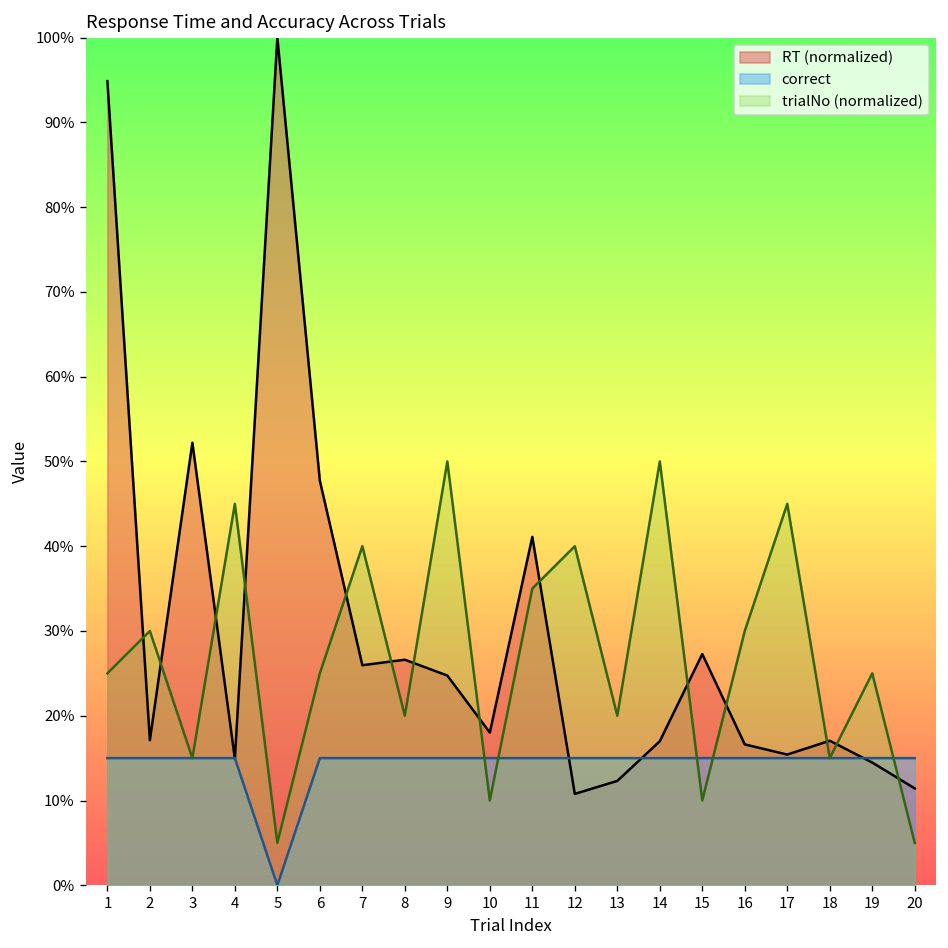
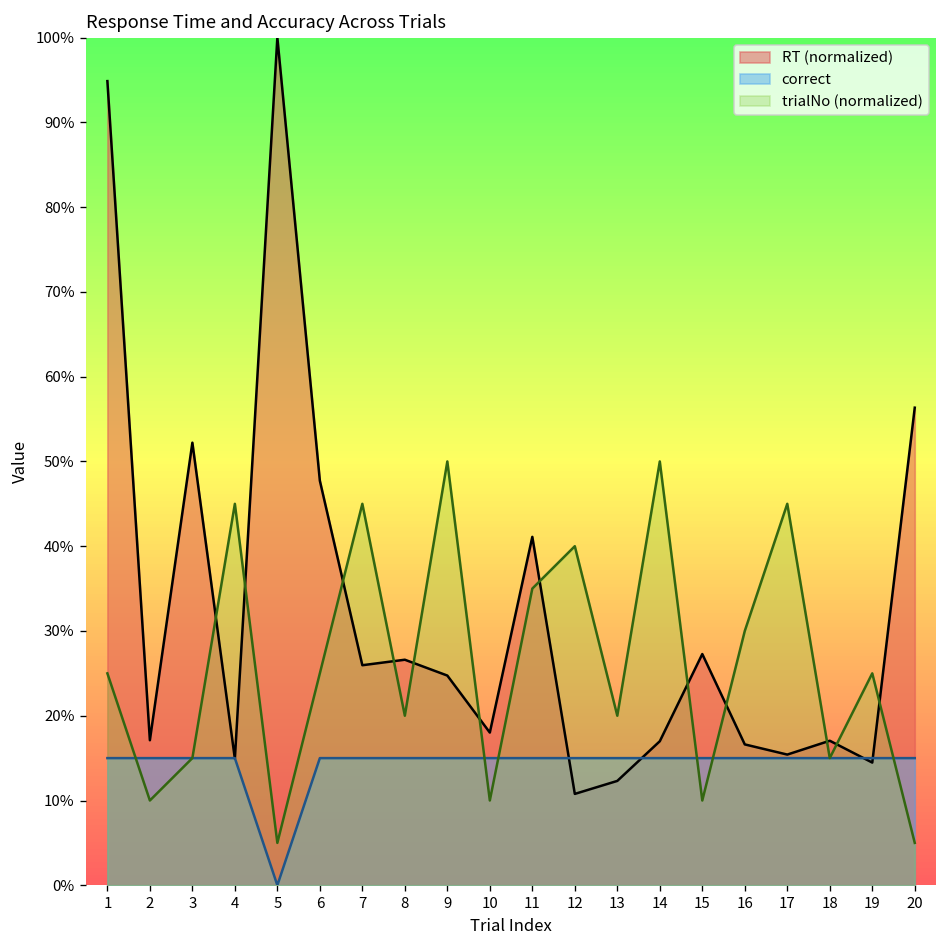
  {
    "RT (normalized)": {
      "1": "95%",
      "2": "17%",
      "3": "52%",
      "5": "100%",
      "6": "48%",
      "7": "26%",
      "8": "27%",
      "9": "25%",
      "10": "18%",
      "11": "41%",
      "12": "11%",
      "13": "12%",
      "14": "17%",
      "15": "27%",
      "16": "17%",
      "17": "15%",
      "18": "17%",
      "19": "14%",
-     "20": "11%"
+     "20": "56%"
    },
    "correct": {
      "1": "15%",
      "2": "15%",
      "5": "0%",
      "6": "15%",
      "7": "15%",
      "8": "15%",
      "9": "15%",
      "10": "15%",
      "11": "15%",
      "12": "15%",
      "13": "15%",
      "14": "15%",
      "15": "15%",
      "16": "15%",
      "17": "15%",
      "19": "15%",
      "20": "15%"
    },
    "trialNo (normalized)": {
      "1": "25%",
-     "2": "30%",
+     "2": "10%",
      "4": "45%",
      "5": "5%",
      "6": "25%",
-     "7": "40%",
+     "7": "45%",
      "8": "20%",
      "9": "50%",
      "10": "10%",
      "11": "35%",
      "12": "40%",
      "13": "20%",
      "14": "50%",
      "15": "10%",
      "16": "30%",
      "17": "45%",
      "19": "25%",
      "20": "5%"
    }
  }
